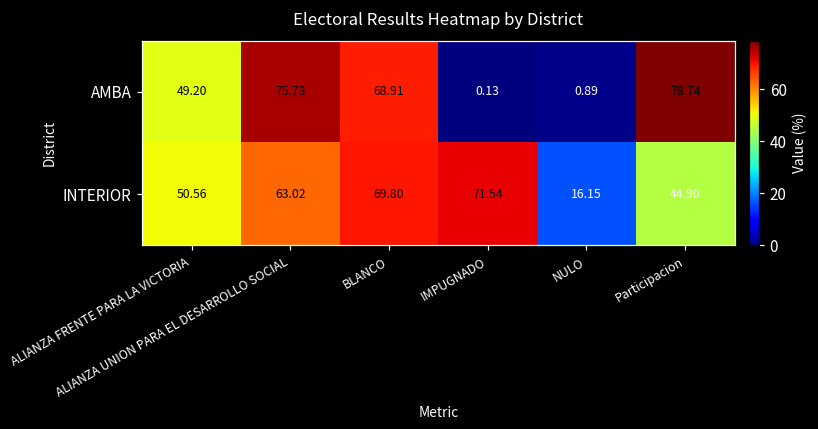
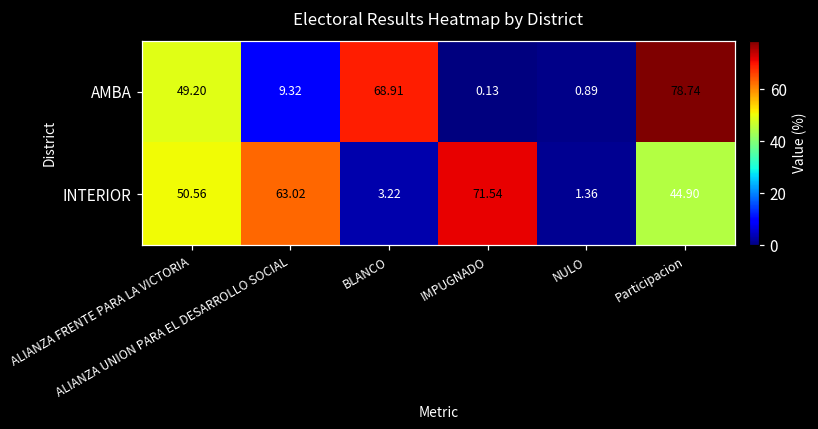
  {
    "AMBA": {
      "ALIANZA FRENTE PARA LA VICTORIA": 49.20,
-     "ALIANZA UNION PARA EL DESARROLLO SOCIAL": 75.73,
+     "ALIANZA UNION PARA EL DESARROLLO SOCIAL": 9.32,
      "BLANCO": 68.91,
      "IMPUGNADO": 0.13,
      "NULO": 0.89,
      "Participacion": 78.74
    },
    "INTERIOR": {
      "ALIANZA FRENTE PARA LA VICTORIA": 50.56,
      "ALIANZA UNION PARA EL DESARROLLO SOCIAL": 63.02,
-     "BLANCO": 69.80,
+     "BLANCO": 3.22,
      "IMPUGNADO": 71.54,
-     "NULO": 16.15,
+     "NULO": 1.36,
      "Participacion": 44.90
    }
  }
